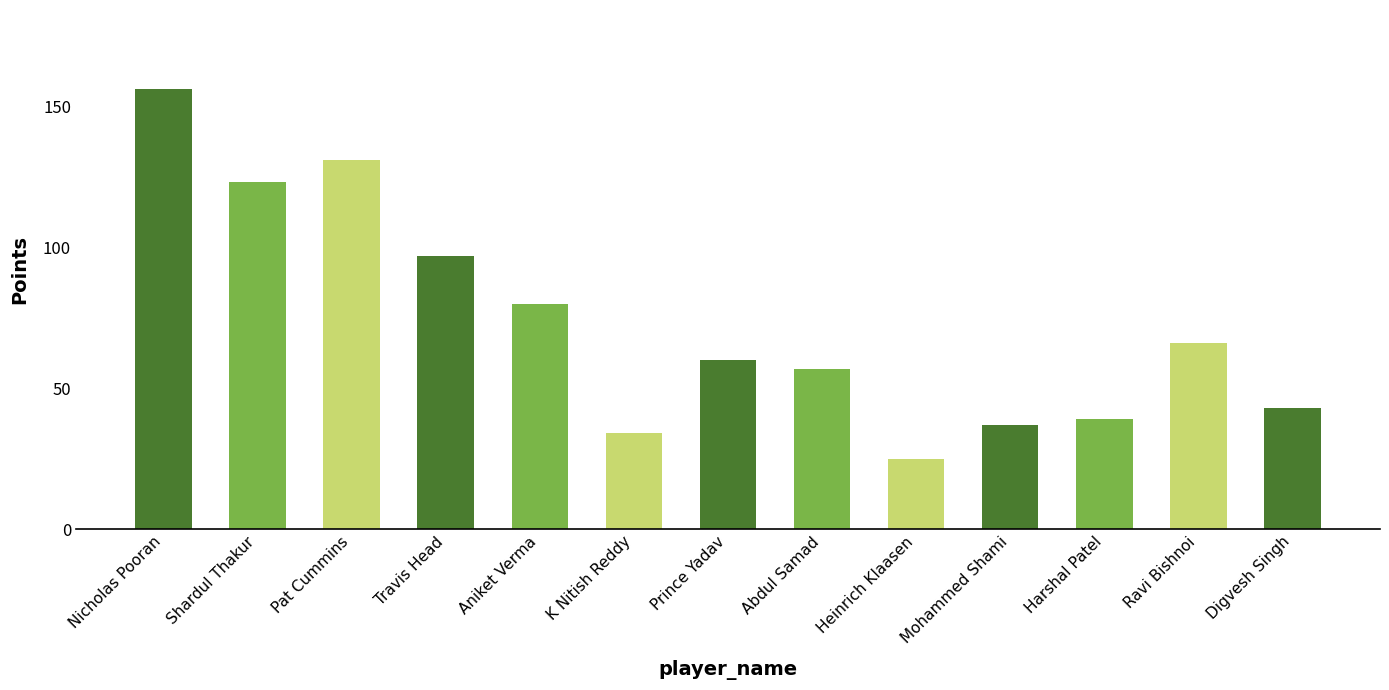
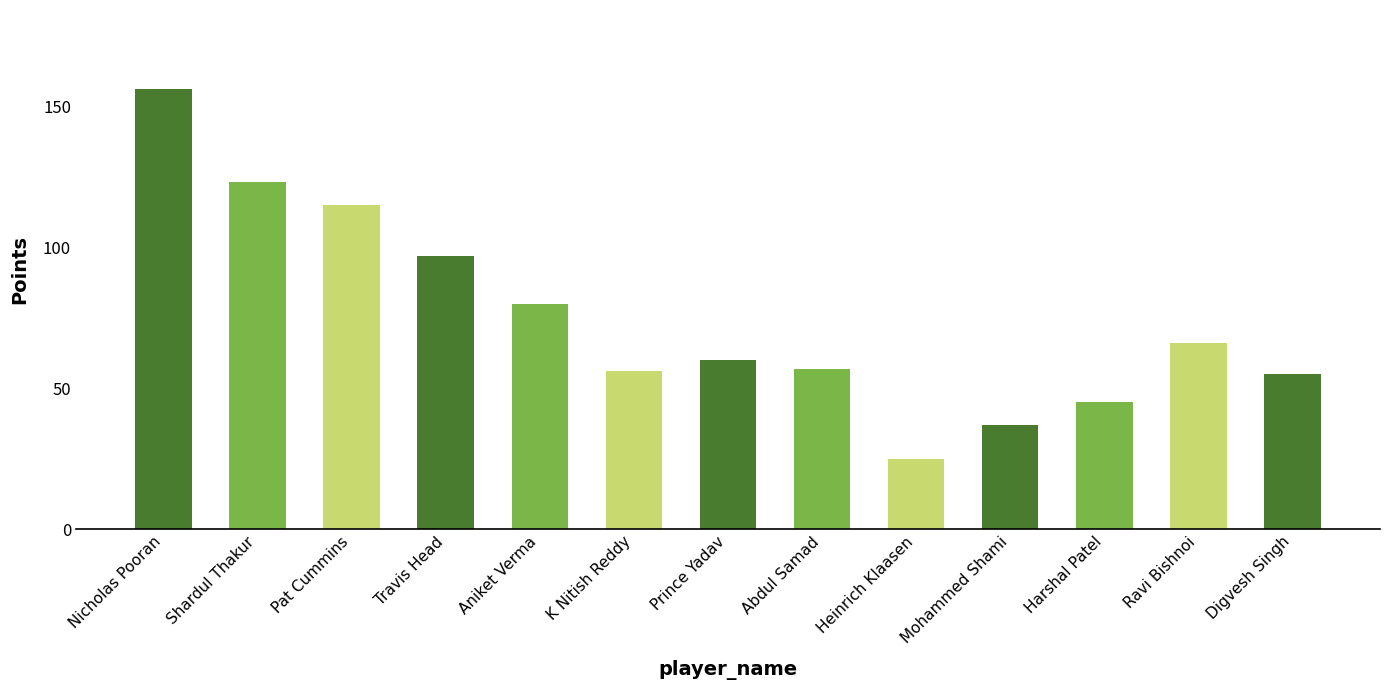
  {
    "Nicholas Pooran": 156,
    "Shardul Thakur": 123,
-   "Pat Cummins": 131,
+   "Pat Cummins": 115,
    "Travis Head": 97,
    "Aniket Verma": 80,
-   "K Nitish Reddy": 34,
+   "K Nitish Reddy": 56,
    "Prince Yadav": 60,
    "Abdul Samad": 57,
    "Heinrich Klaasen": 25,
    "Mohammed Shami": 37,
-   "Harshal Patel": 39,
+   "Harshal Patel": 45,
    "Ravi Bishnoi": 66,
-   "Digvesh Singh": 43
+   "Digvesh Singh": 55
  }
